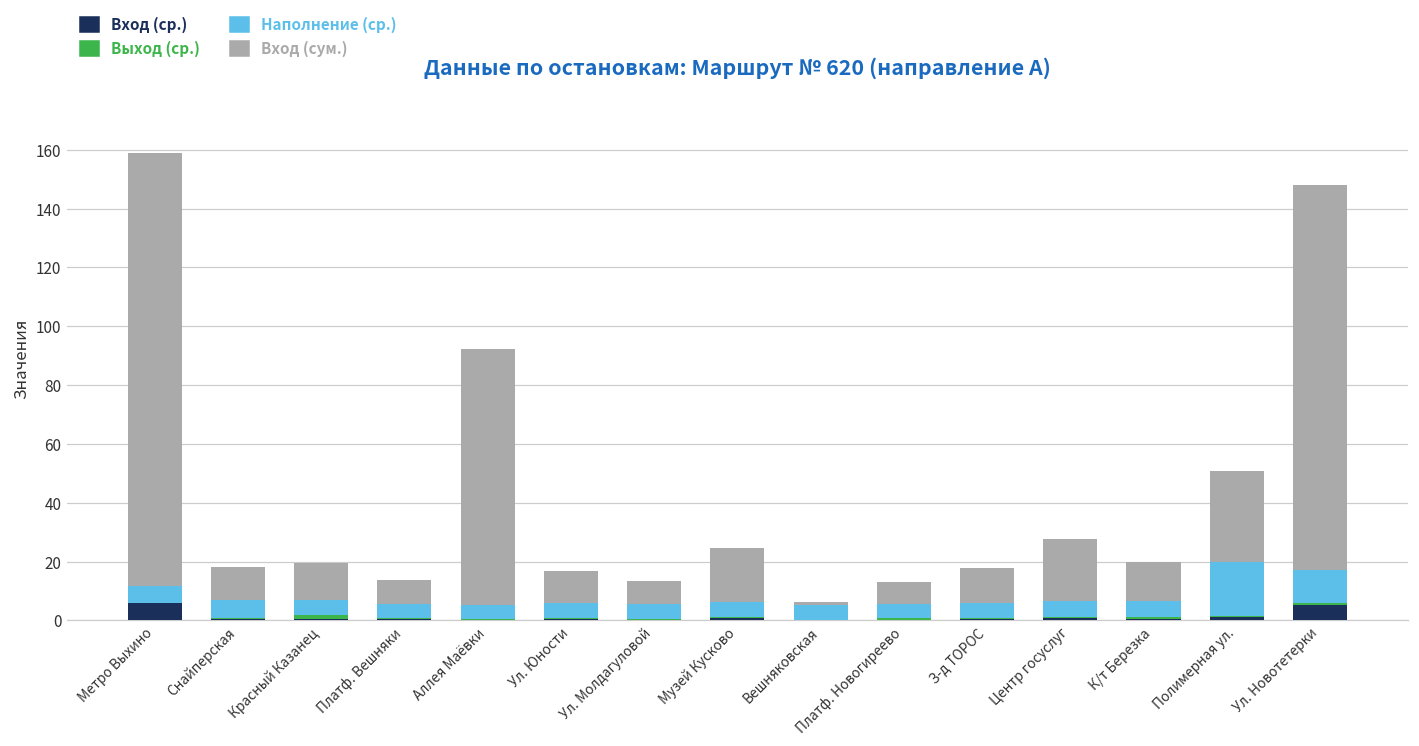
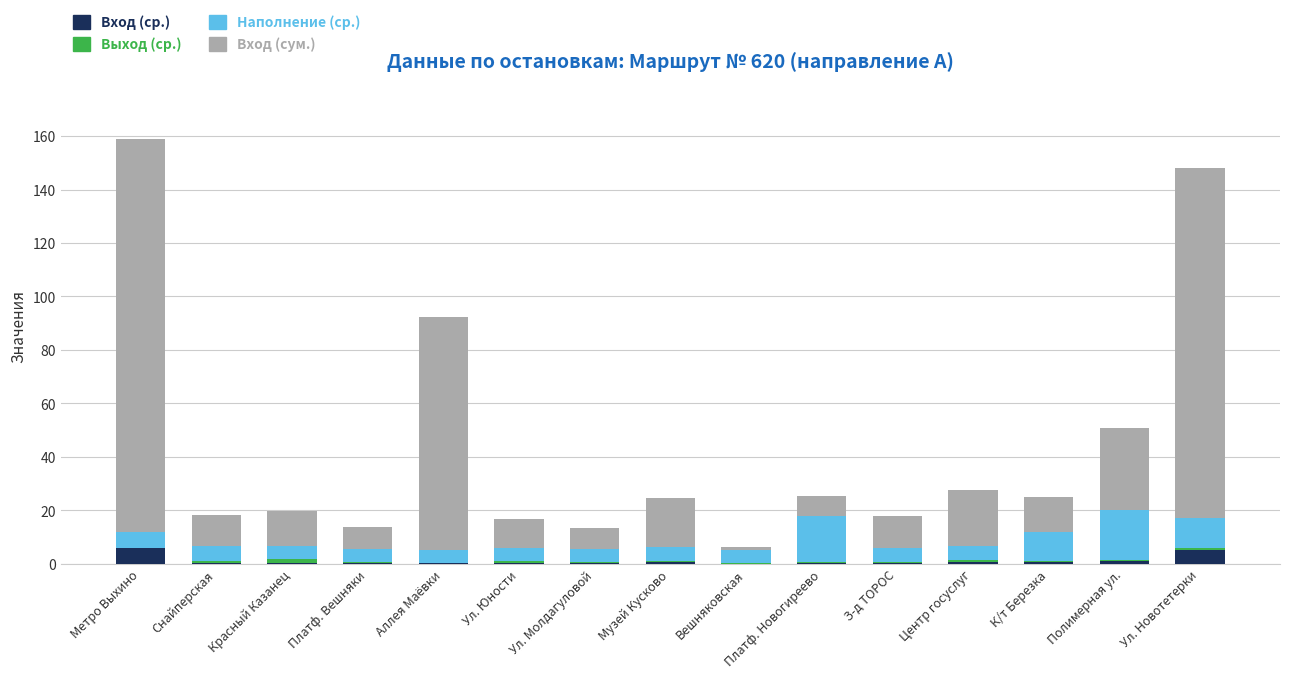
  {
    "Вход (ср.)": {
      "Метро Выхино": 6,
      "Полимерная ул.": 1,
      "Ул. Новотетерки": 5
    },
    "Выход (ср.)": {
      "Метро Выхино": 0,
      "Красный Казанец": 1
    },
    "Наполнение (ср.)": {
      "Метро Выхино": 6,
      "Снайперская": 6,
      "Красный Казанец": 5,
      "Платф. Вешняки": 5,
      "Аллея Маёвки": 5,
      "Ул. Юности": 5,
      "Ул. Молдагуловой": 5,
      "Музей Кусково": 5,
      "Вешняковская": 5,
-     "Платф. Новогиреево": 5,
+     "Платф. Новогиреево": 17,
      "З-д ТОРОС": 5,
      "Центр госуслуг": 5,
-     "К/т Березка": 5,
+     "К/т Березка": 11,
      "Полимерная ул.": 19,
      "Ул. Новотетерки": 11
    },
    "Вход (сум.)": {
      "Метро Выхино": 147,
      "Снайперская": 11,
      "Красный Казанец": 13,
      "Платф. Вешняки": 8,
      "Аллея Маёвки": 87,
      "Ул. Юности": 11,
      "Ул. Молдагуловой": 8,
      "Музей Кусково": 18,
      "Вешняковская": 1,
      "Платф. Новогиреево": 8,
      "З-д ТОРОС": 12,
      "Центр госуслуг": 21,
      "К/т Березка": 13,
      "Полимерная ул.": 31,
      "Ул. Новотетерки": 131
    }
  }
